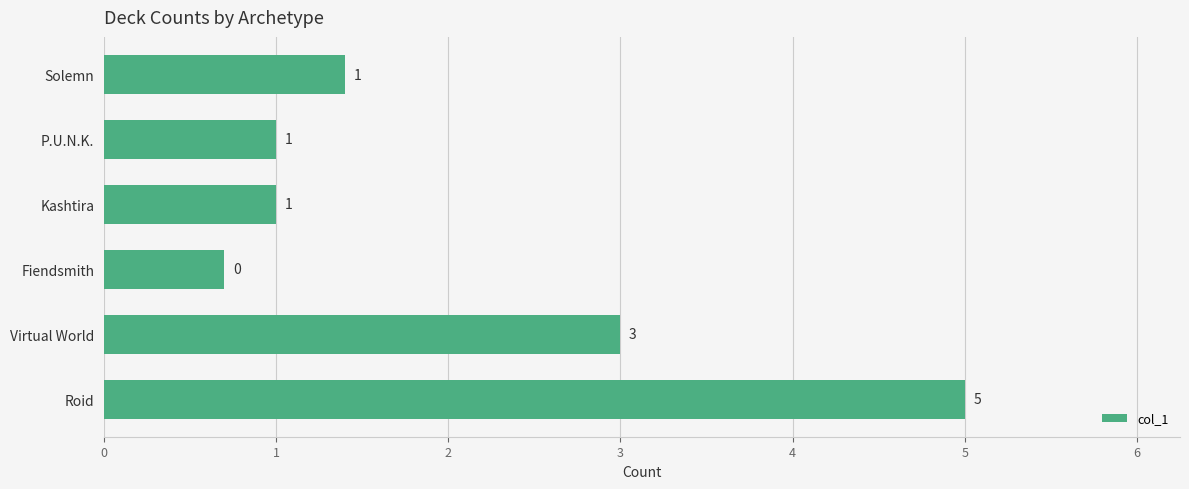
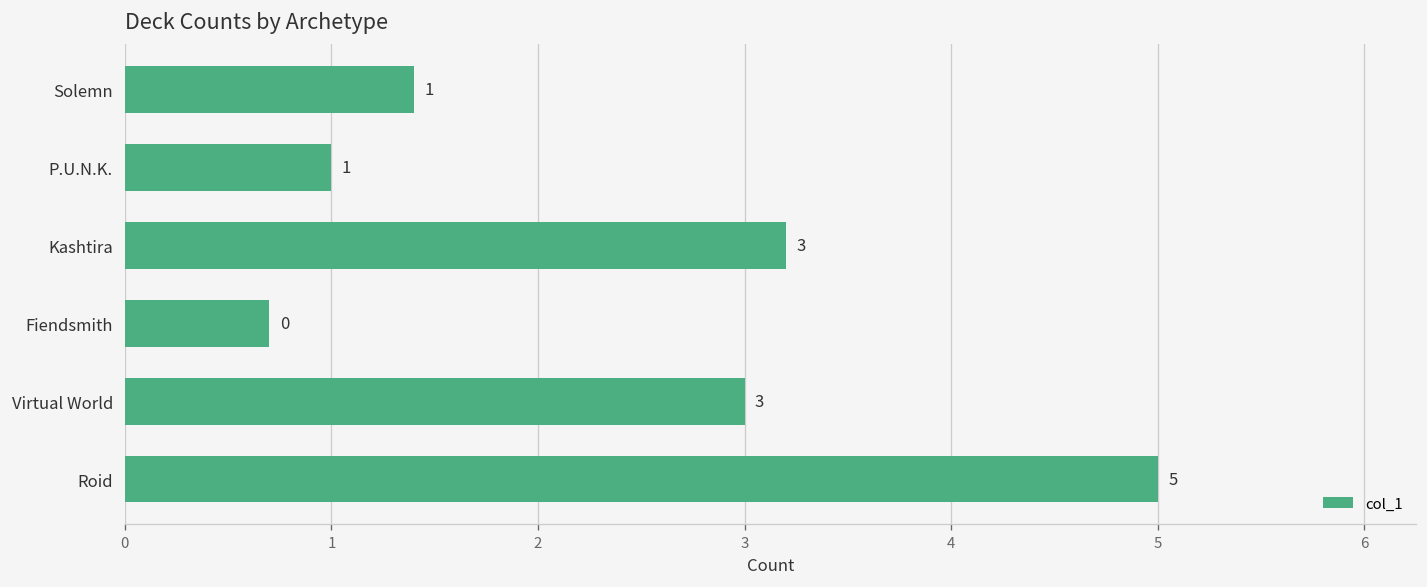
  {
    "Solemn": 1,
    "P.U.N.K.": 1,
-   "Kashtira": 1,
+   "Kashtira": 3,
    "Virtual World": 3,
    "Roid": 5
  }
